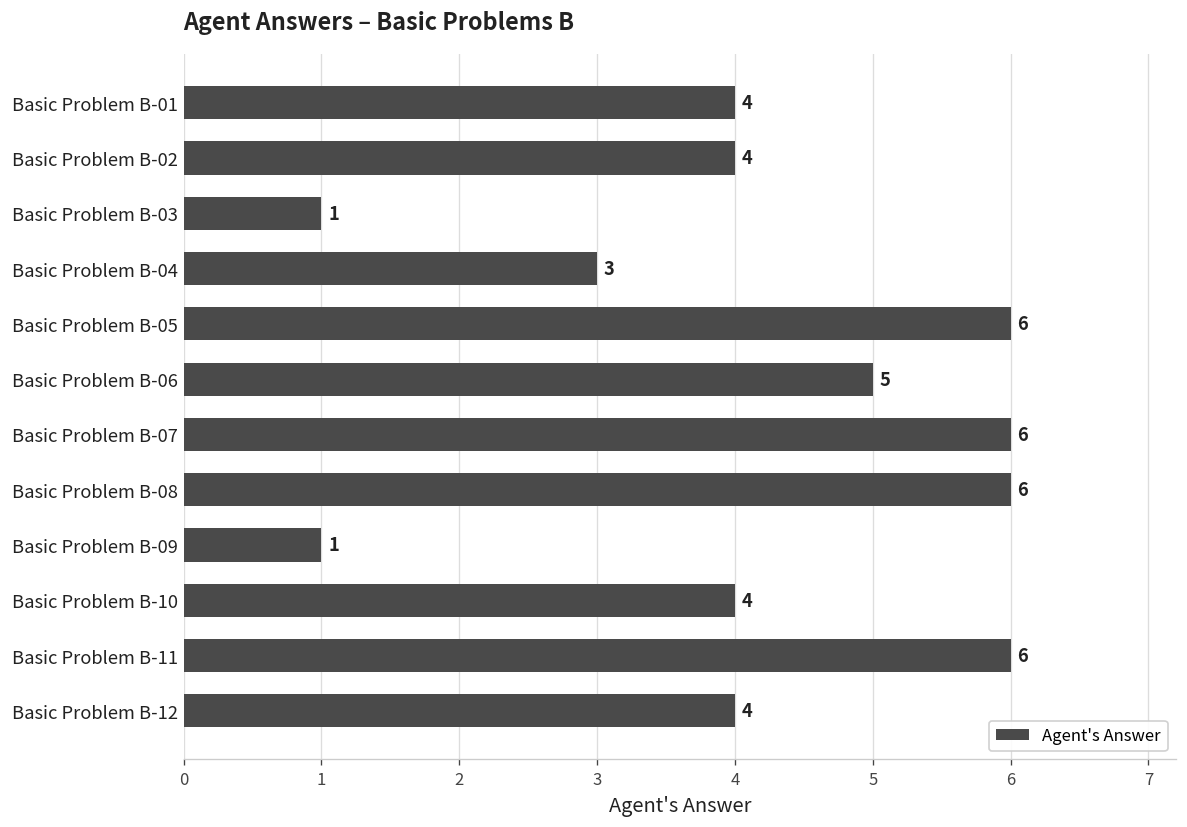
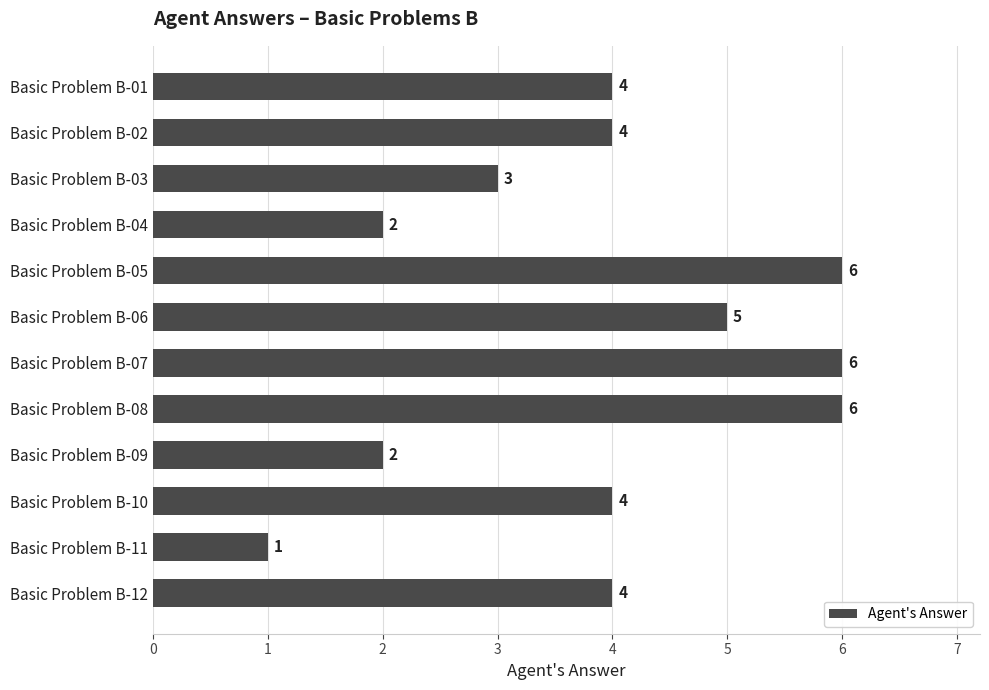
  {
    "Basic Problem B-01": 4,
    "Basic Problem B-02": 4,
-   "Basic Problem B-03": 1,
-   "Basic Problem B-04": 3,
+   "Basic Problem B-03": 3,
+   "Basic Problem B-04": 2,
    "Basic Problem B-05": 6,
    "Basic Problem B-06": 5,
    "Basic Problem B-07": 6,
    "Basic Problem B-08": 6,
-   "Basic Problem B-09": 1,
+   "Basic Problem B-09": 2,
    "Basic Problem B-10": 4,
-   "Basic Problem B-11": 6,
+   "Basic Problem B-11": 1,
    "Basic Problem B-12": 4
  }
